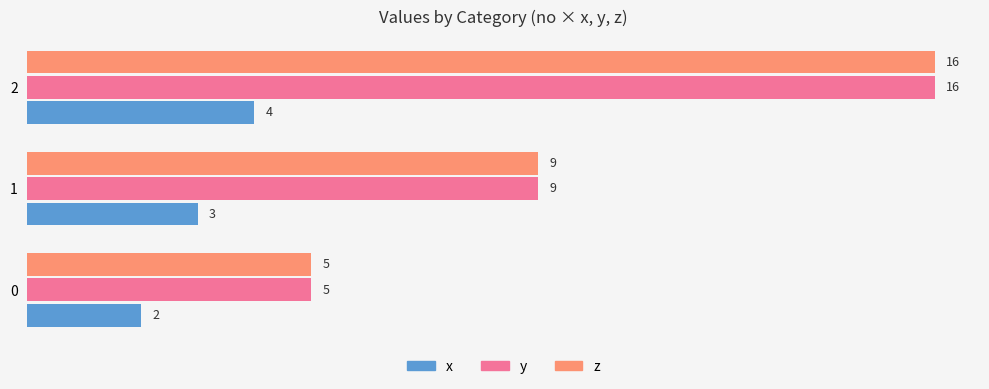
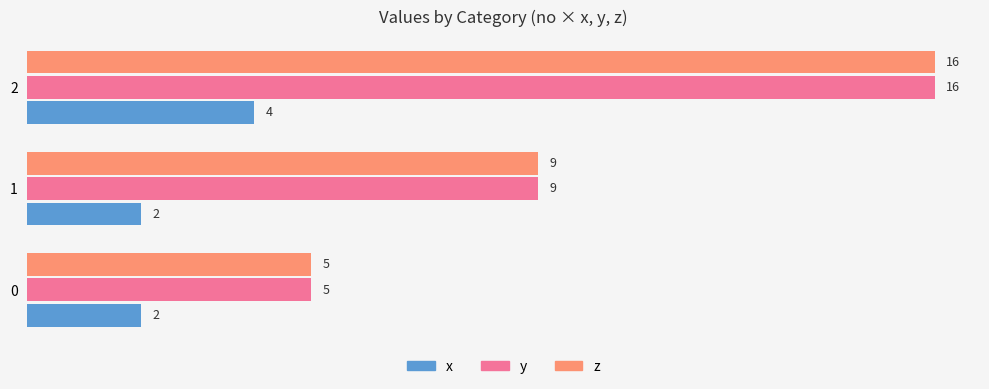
  {
    "x": {
      "2": 4,
-     "1": 3,
+     "1": 2,
      "0": 2
    }
  }
